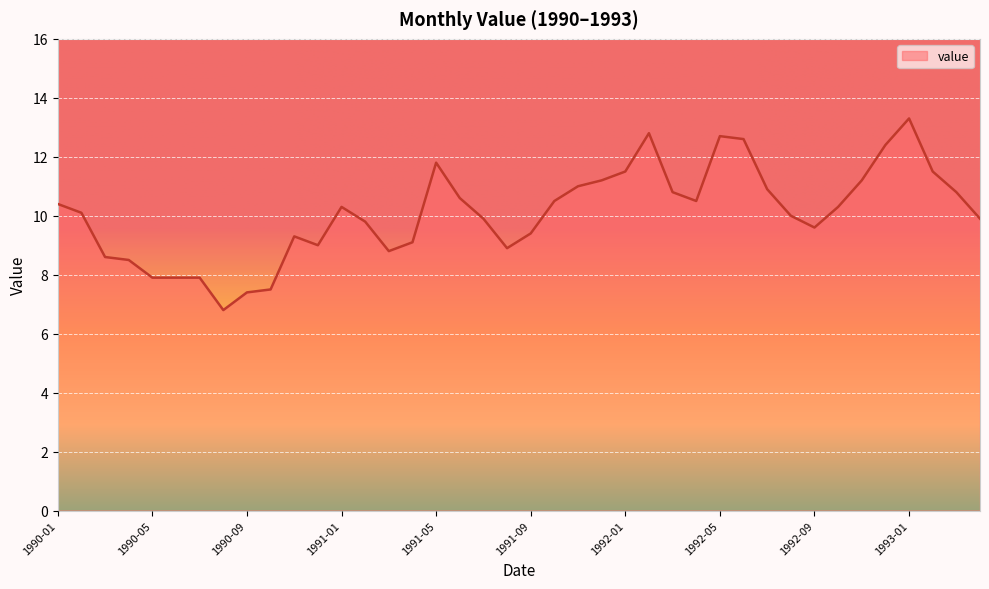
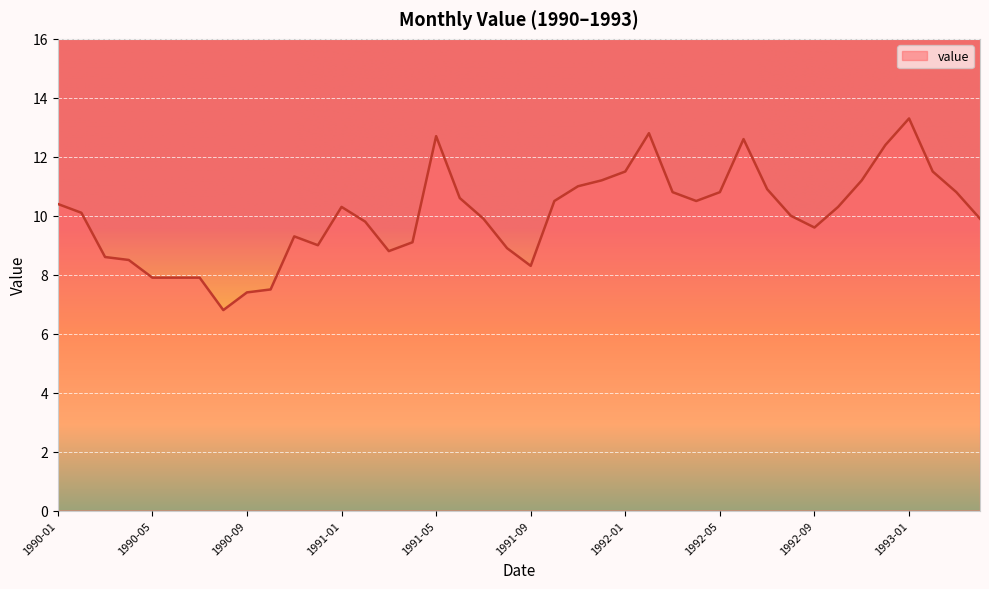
  {
    "1990-01": 10.4,
    "1990-05": 7.9,
    "1990-09": 7.4,
    "1991-01": 10.3,
-   "1991-05": 11.8,
-   "1991-09": 9.4,
+   "1991-05": 12.7,
+   "1991-09": 8.3,
    "1992-01": 11.5,
-   "1992-05": 12.7,
+   "1992-05": 10.8,
    "1992-09": 9.6,
    "1993-01": 13.3
  }
